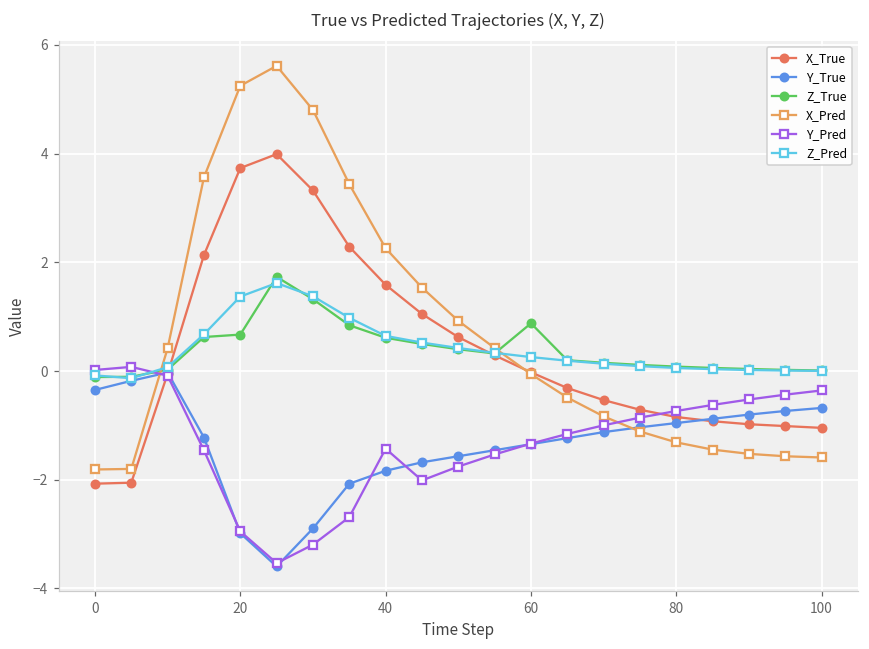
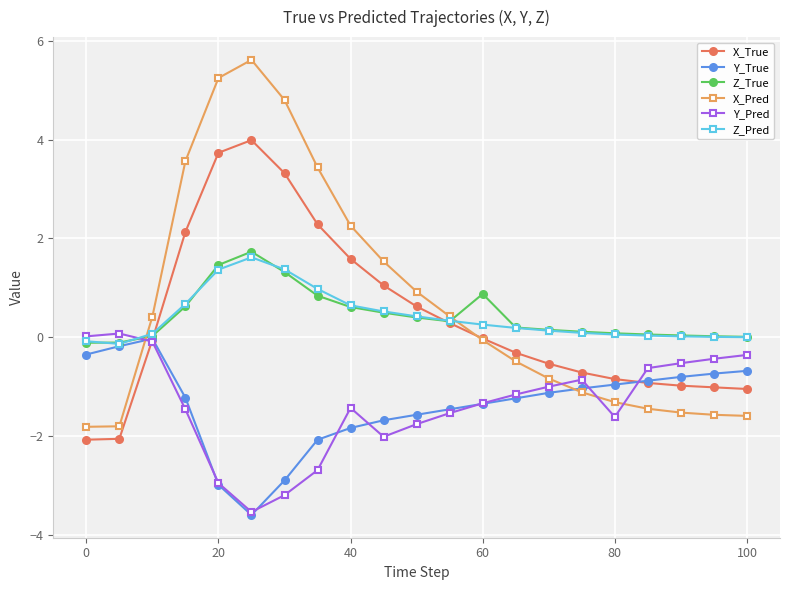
  {
    "Z_True": {
-     "20": 0.7,
+     "20": 1.5,
      "60": 0.9
    },
    "Y_Pred": {
      "0": 0.0,
      "40": -1.4,
-     "80": -0.7,
+     "80": -1.6,
      "100": -0.4
    }
  }
